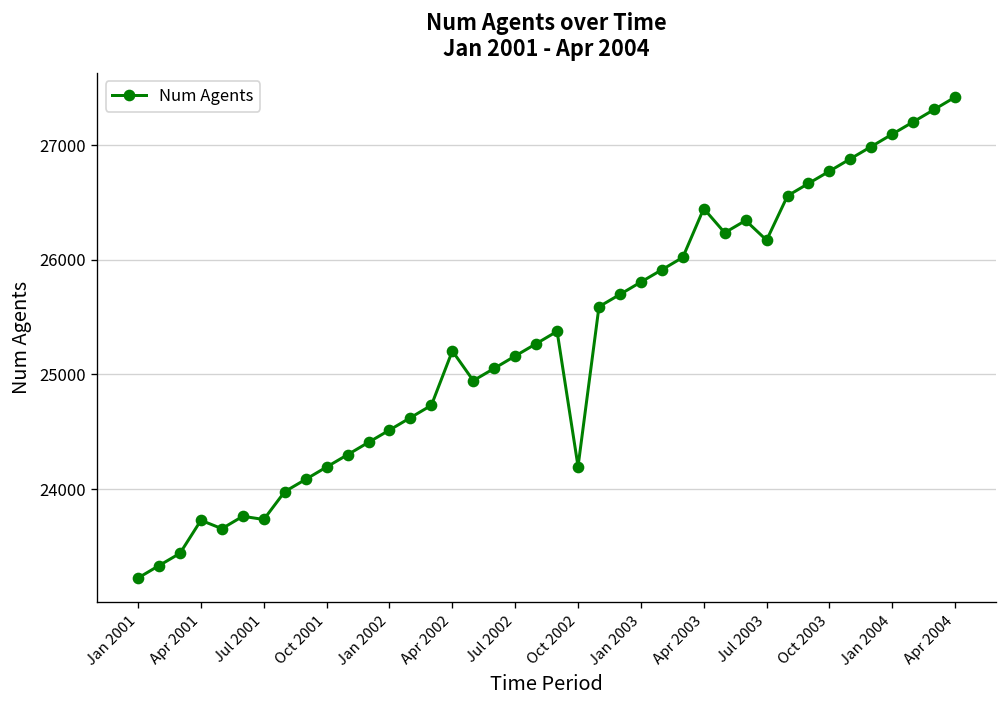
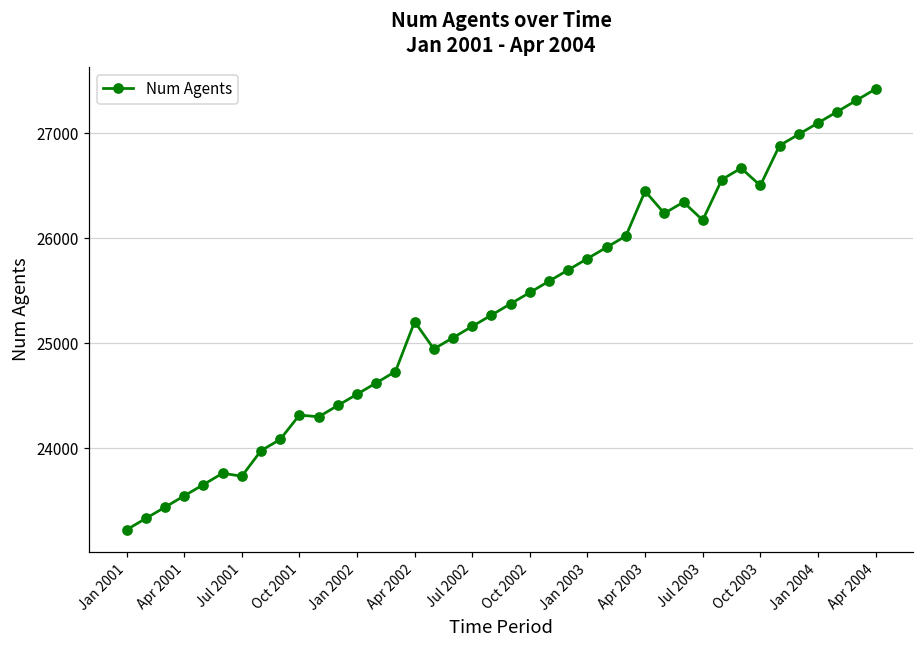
  {
    "Jan 2001": 23200,
-   "Apr 2001": 23700,
+   "Apr 2001": 23500,
    "Jul 2001": 23700,
-   "Oct 2001": 24200,
+   "Oct 2001": 24300,
    "Jan 2002": 24500,
    "Apr 2002": 25200,
    "Jul 2002": 25200,
-   "Oct 2002": 24200,
+   "Oct 2002": 25500,
    "Jan 2003": 25800,
    "Apr 2003": 26400,
    "Jul 2003": 26200,
-   "Oct 2003": 26800,
+   "Oct 2003": 26500,
    "Jan 2004": 27100,
    "Apr 2004": 27400
  }
